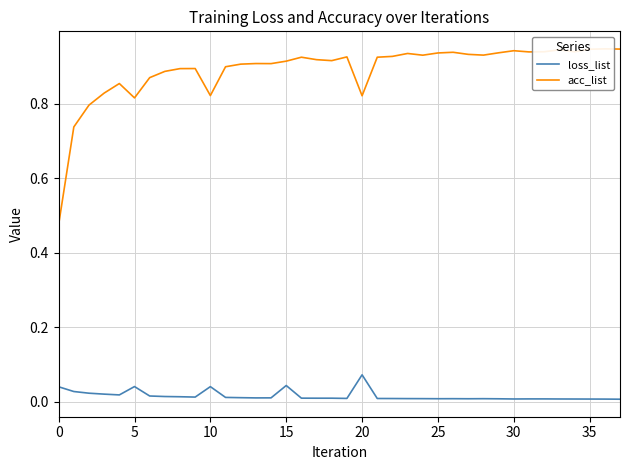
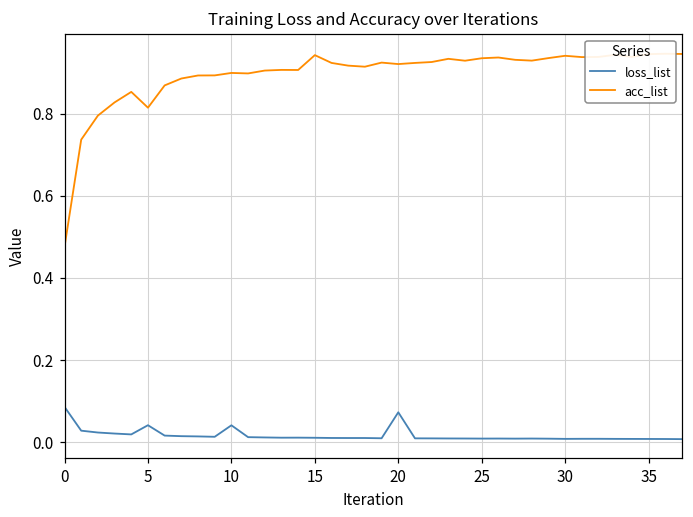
  {
    "loss_list": {
-     "0": 0.04,
+     "0": 0.09,
      "5": 0.04,
      "10": 0.04,
-     "15": 0.04,
+     "15": 0.01,
      "20": 0.07,
      "25": 0.01,
      "30": 0.01,
      "35": 0.01
    },
    "acc_list": {
      "0": 0.48,
      "5": 0.82,
-     "10": 0.82,
-     "15": 0.91,
-     "20": 0.82,
+     "10": 0.90,
+     "15": 0.94,
+     "20": 0.92,
      "25": 0.94,
      "30": 0.94
    }
  }
